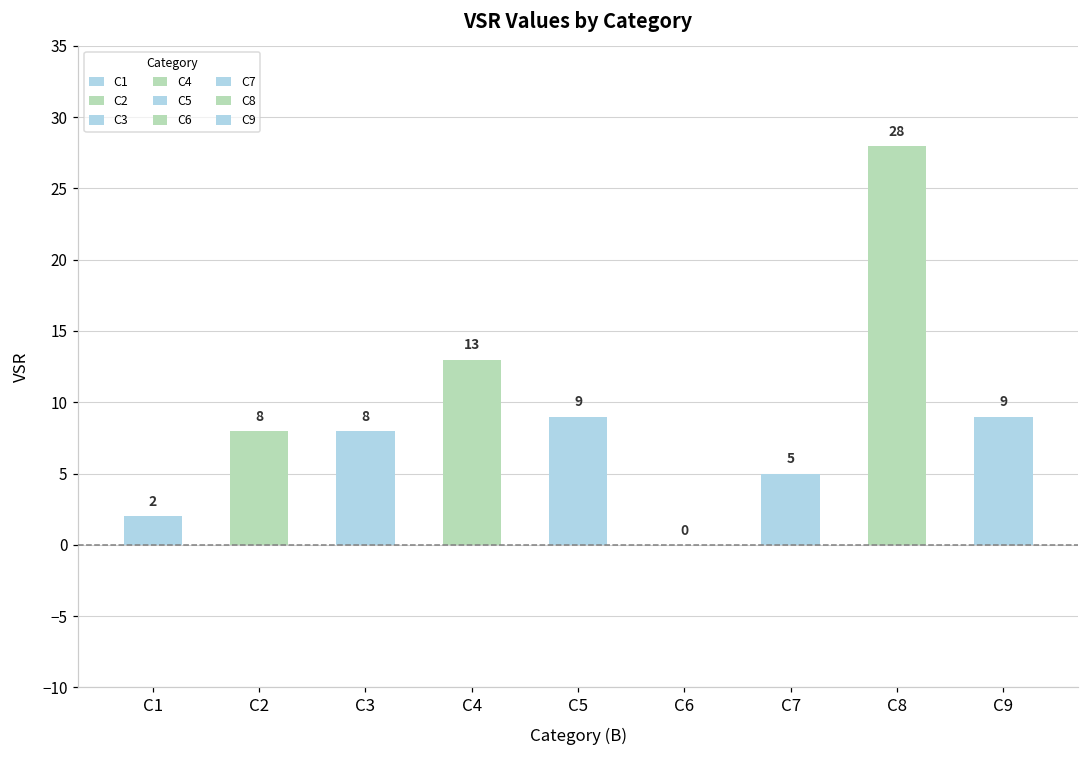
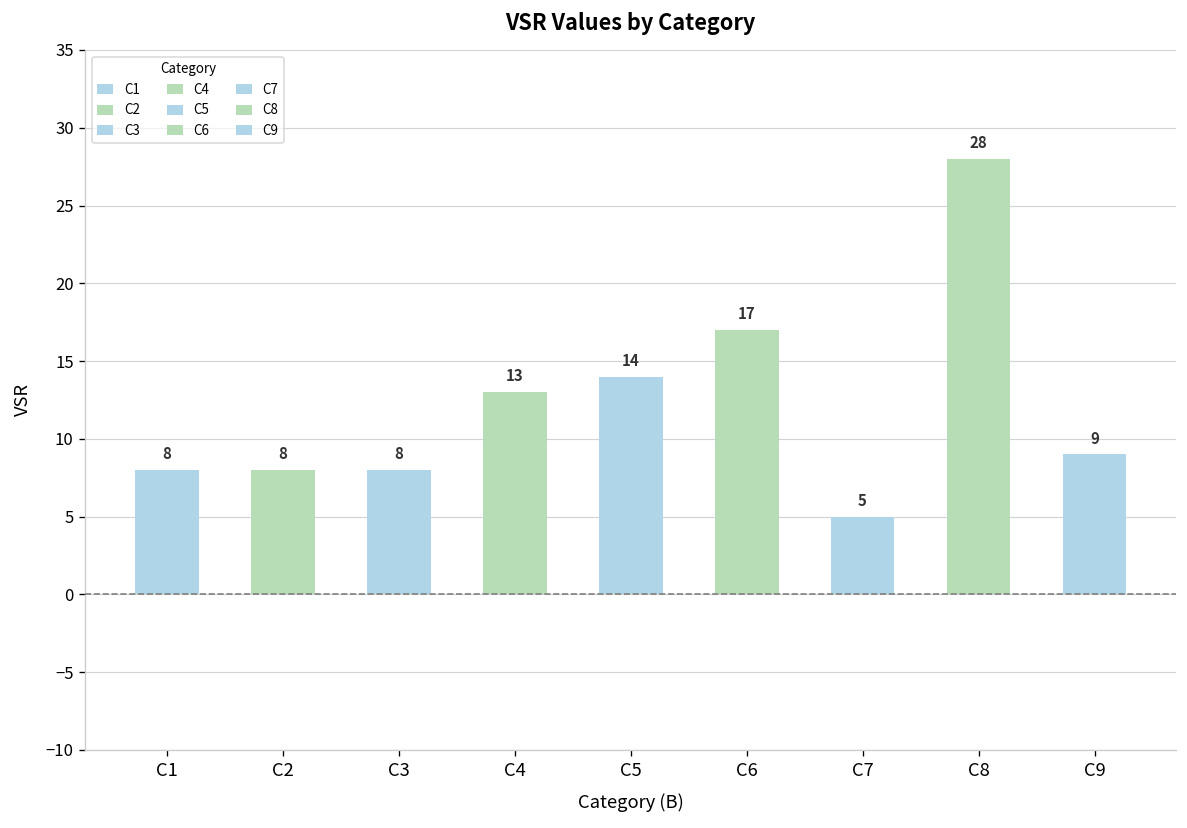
  {
-   "C1": 2,
+   "C1": 8,
    "C2": 8,
    "C3": 8,
    "C4": 13,
-   "C5": 9,
-   "C6": 0,
+   "C5": 14,
+   "C6": 17,
    "C7": 5,
    "C8": 28,
    "C9": 9
  }
